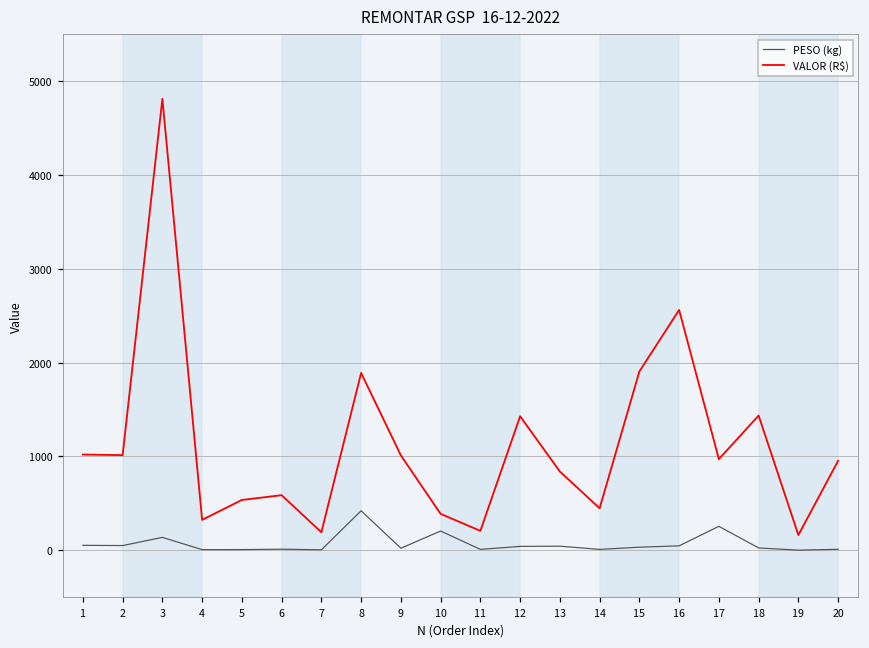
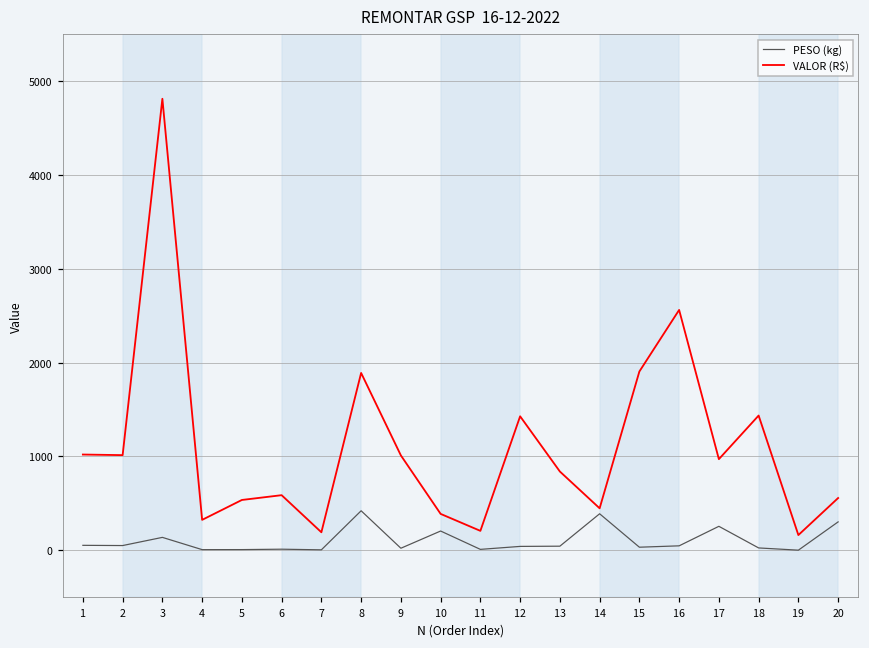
  {
    "PESO (kg)": {
      "1": 100,
      "2": 100,
      "3": 100,
      "4": 0,
      "5": 0,
      "6": 0,
      "7": 0,
      "8": 400,
      "9": 0,
      "10": 200,
      "11": 0,
      "12": 0,
      "13": 0,
-     "14": 0,
+     "14": 400,
      "15": 0,
      "16": 0,
      "17": 300,
      "18": 0,
      "19": 0,
-     "20": 0
+     "20": 300
    },
    "VALOR (R$)": {
      "1": 1000,
      "2": 1000,
      "3": 4800,
      "4": 300,
      "5": 500,
      "6": 600,
      "7": 200,
      "8": 1900,
      "9": 1000,
      "10": 400,
      "11": 200,
      "12": 1400,
      "13": 800,
      "14": 400,
      "15": 1900,
      "16": 2600,
      "17": 1000,
      "18": 1400,
      "19": 200,
-     "20": 1000
+     "20": 600
    }
  }
